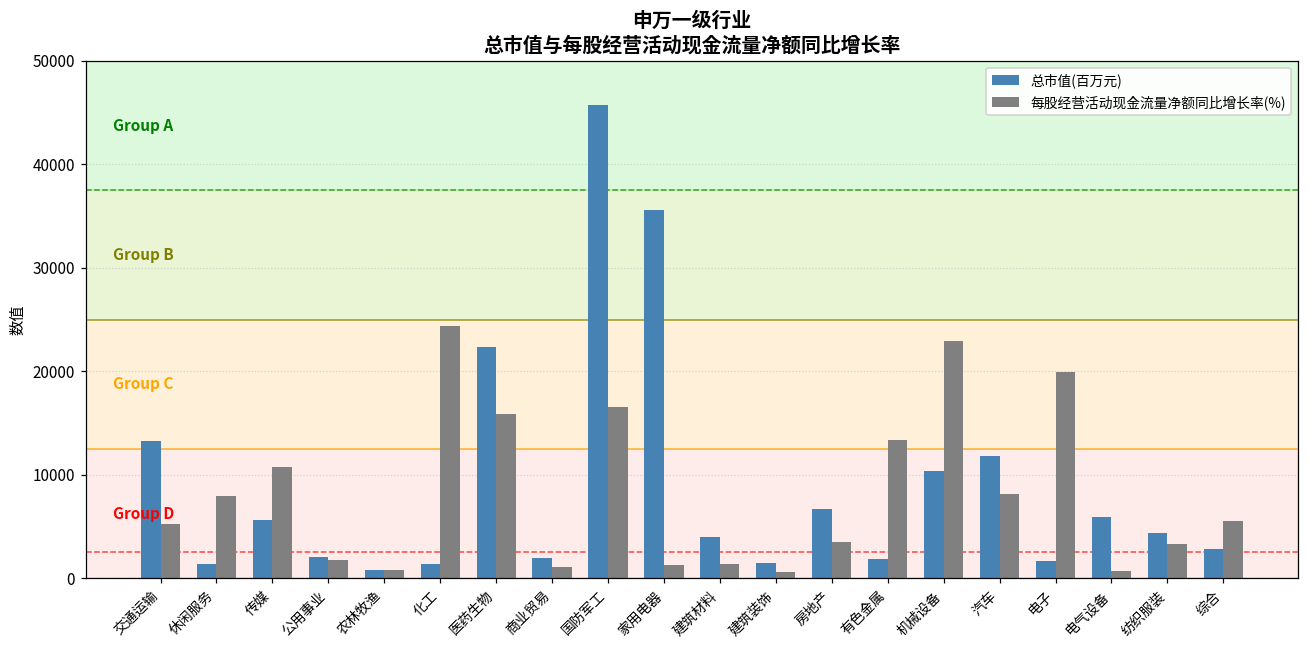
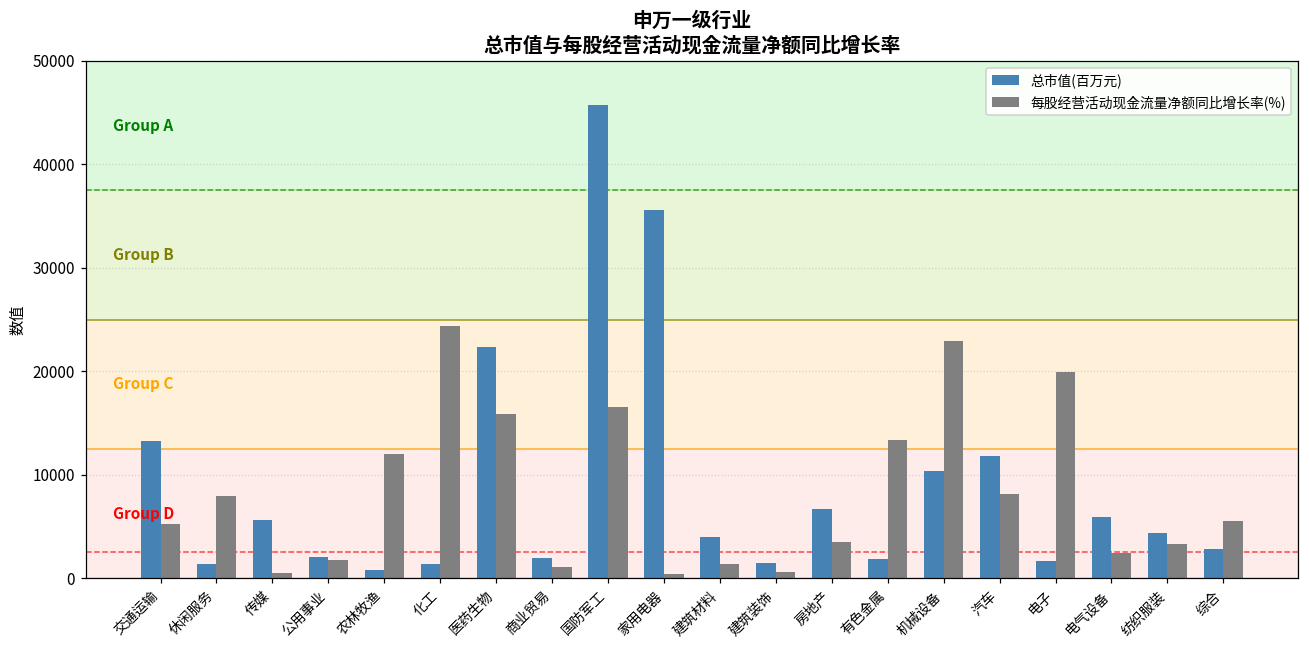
  {
    "总市值(百万元)": {
      "交通运输": 13000,
      "休闲服务": 1000,
      "传媒": 6000,
      "公用事业": 2000,
      "农林牧渔": 1000,
      "化工": 1000,
      "医药生物": 22000,
      "商业贸易": 2000,
      "国防军工": 46000,
      "家用电器": 36000,
      "建筑材料": 4000,
      "建筑装饰": 1000,
      "房地产": 7000,
      "有色金属": 2000,
      "机械设备": 10000,
      "汽车": 12000,
      "电子": 2000,
      "电气设备": 6000,
      "纺织服装": 4000,
      "综合": 3000
    },
    "每股经营活动现金流量净额同比增长率(%)": {
      "交通运输": 5000,
      "休闲服务": 8000,
-     "传媒": 11000,
+     "传媒": 1000,
      "公用事业": 2000,
-     "农林牧渔": 1000,
+     "农林牧渔": 12000,
      "化工": 24000,
      "医药生物": 16000,
      "商业贸易": 1000,
      "国防军工": 17000,
-     "家用电器": 1000,
+     "家用电器": 0,
      "建筑材料": 1000,
      "建筑装饰": 1000,
      "房地产": 4000,
      "有色金属": 13000,
      "机械设备": 23000,
      "汽车": 8000,
      "电子": 20000,
-     "电气设备": 1000,
+     "电气设备": 2000,
      "纺织服装": 3000,
      "综合": 6000
    }
  }
